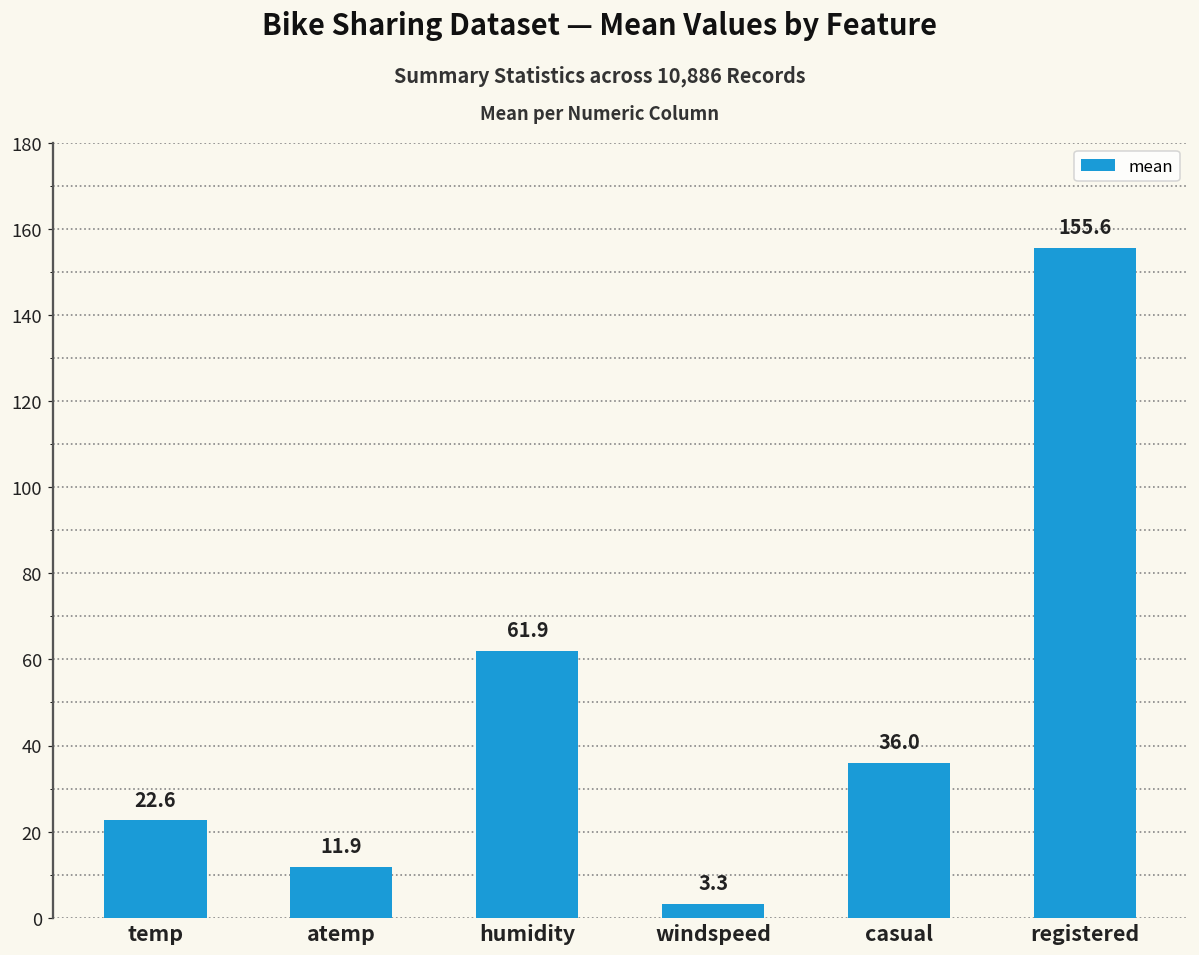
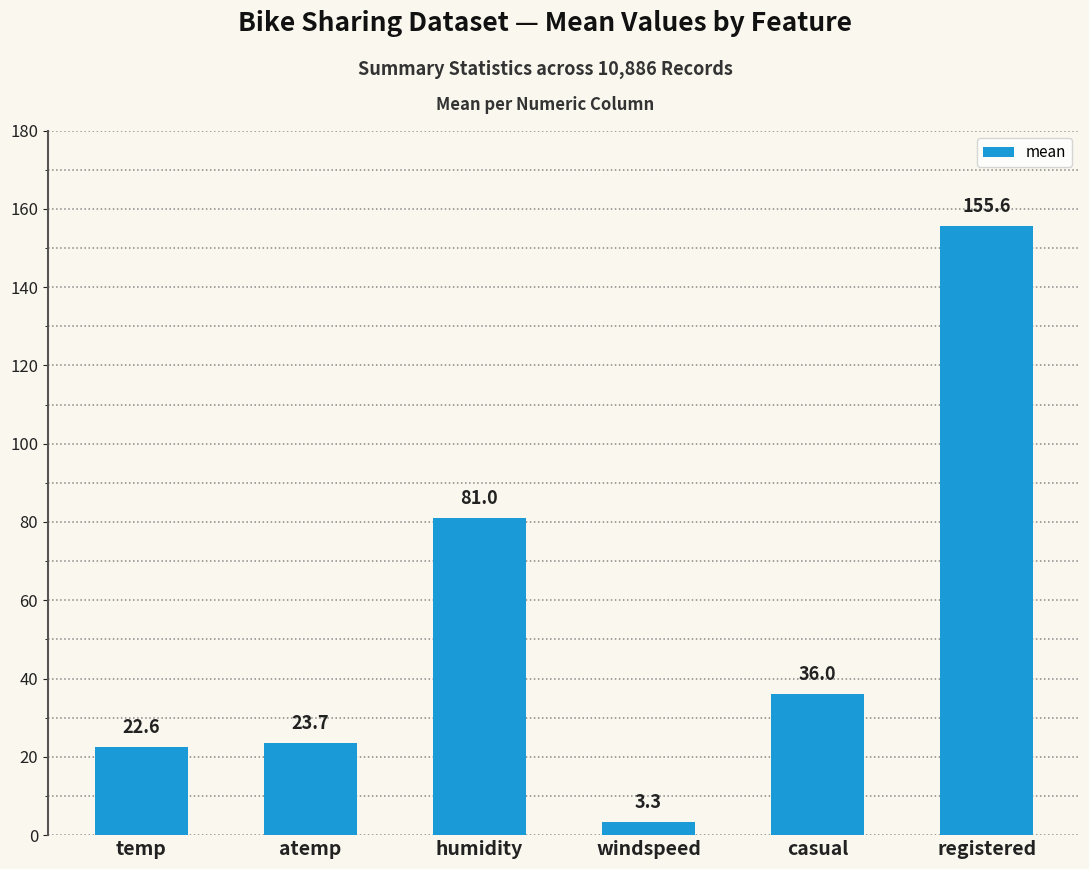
  {
    "temp": 22.6,
-   "atemp": 11.9,
-   "humidity": 61.9,
+   "atemp": 23.7,
+   "humidity": 81.0,
    "windspeed": 3.3,
    "casual": 36.0,
    "registered": 155.6
  }
